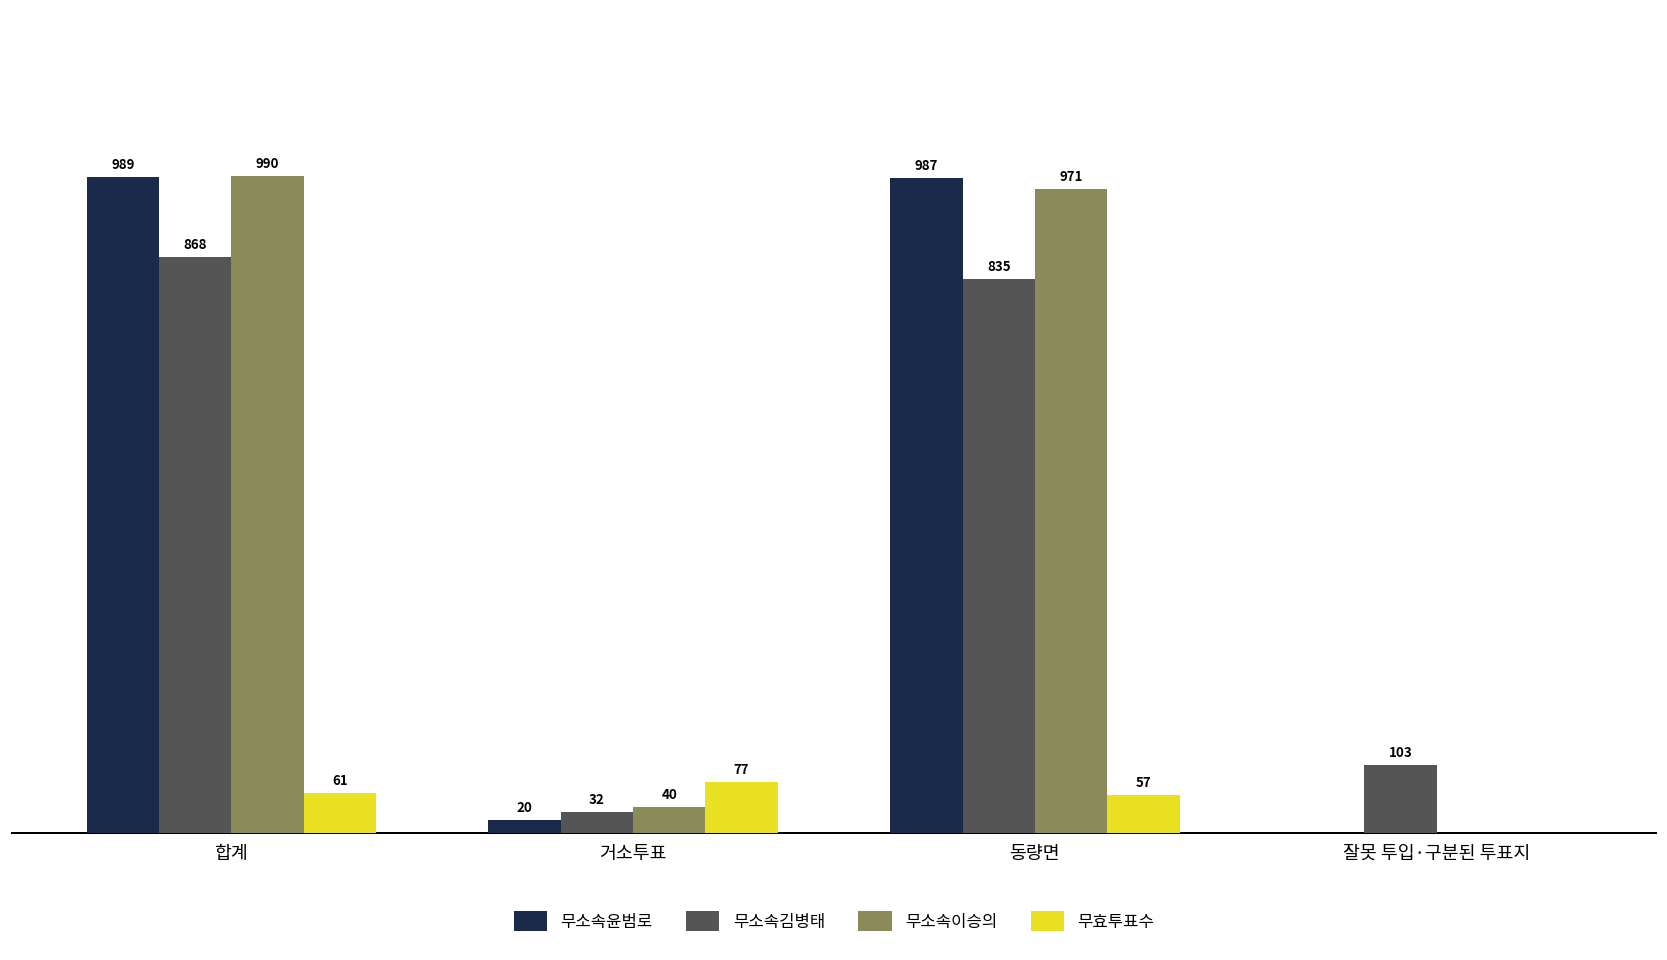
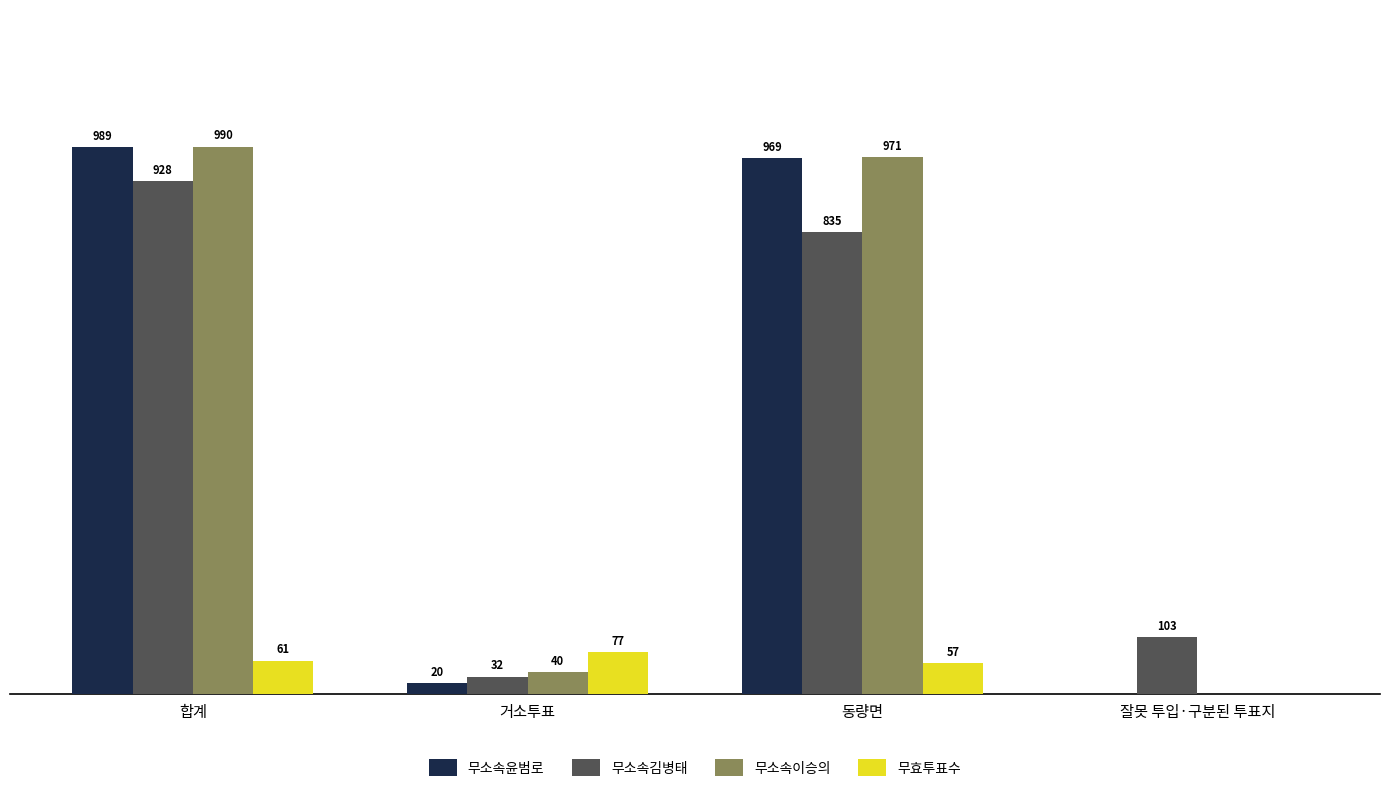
  {
    "무소속윤범로": {
      "합계": 989,
      "거소투표": 20,
-     "동량면": 987
+     "동량면": 969
    },
    "무소속김병태": {
-     "합계": 868,
+     "합계": 928,
      "거소투표": 32,
      "동량면": 835,
      "잘못 투입·구분된 투표지": 103
    },
    "무소속이승의": {
      "합계": 990,
      "거소투표": 40,
      "동량면": 971
    },
    "무효투표수": {
      "합계": 61,
      "거소투표": 77,
      "동량면": 57
    }
  }
